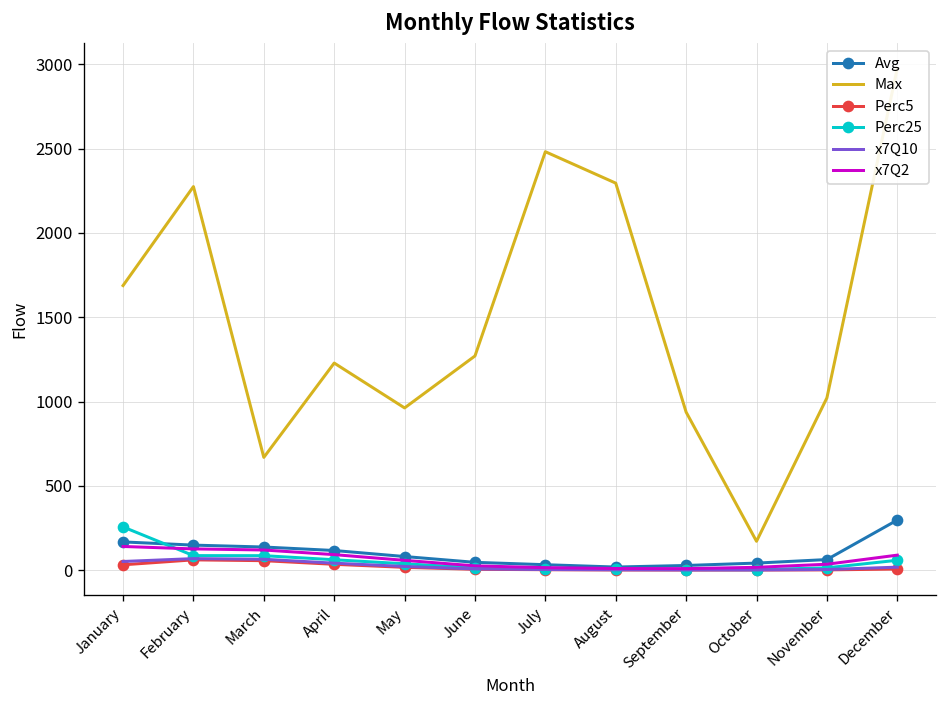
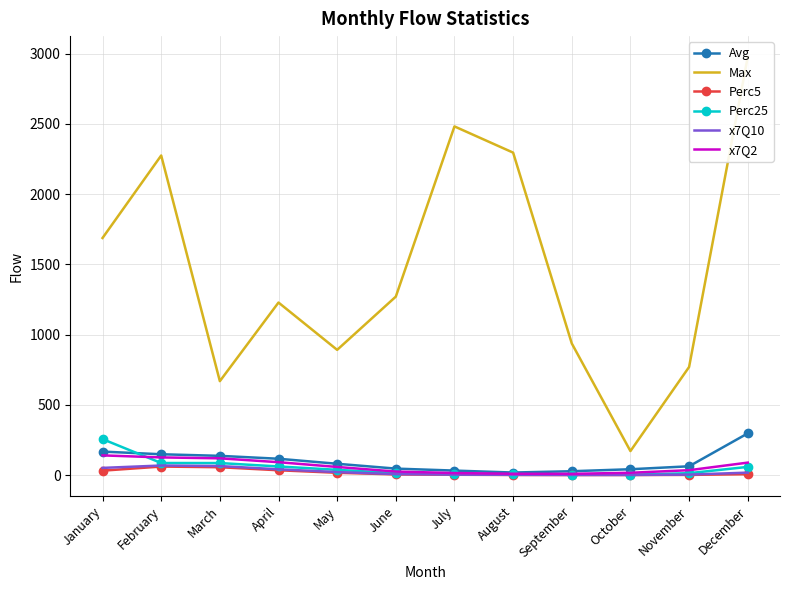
  {
    "Avg": {
      "January": 170,
      "February": 150,
      "April": 120,
      "May": 80,
      "June": 50,
      "September": 30,
      "October": 40,
      "November": 60,
      "December": 300
    },
    "Max": {
      "January": 1690,
      "February": 2270,
      "March": 670,
      "April": 1230,
-     "May": 960,
+     "May": 890,
      "June": 1270,
      "July": 2480,
      "August": 2300,
      "September": 940,
      "October": 170,
-     "November": 1020
+     "November": 770
    },
    "Perc5": {
      "January": 30
    },
    "Perc25": {
      "January": 260,
      "March": 90,
      "April": 60,
      "December": 60
    },
    "x7Q10": {
      "January": 50
    },
    "x7Q2": {
      "January": 140,
      "February": 130,
      "April": 90,
      "May": 60,
      "November": 30,
      "December": 90
    }
  }
